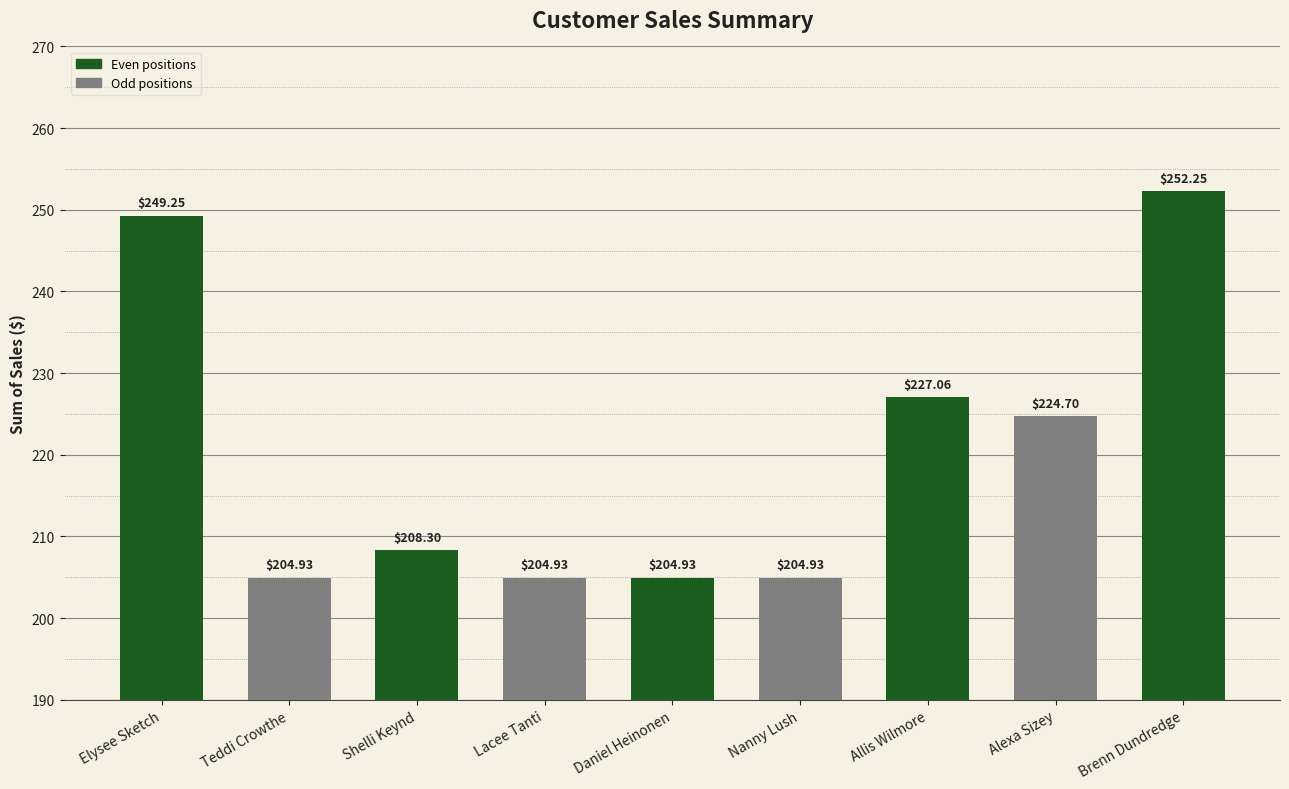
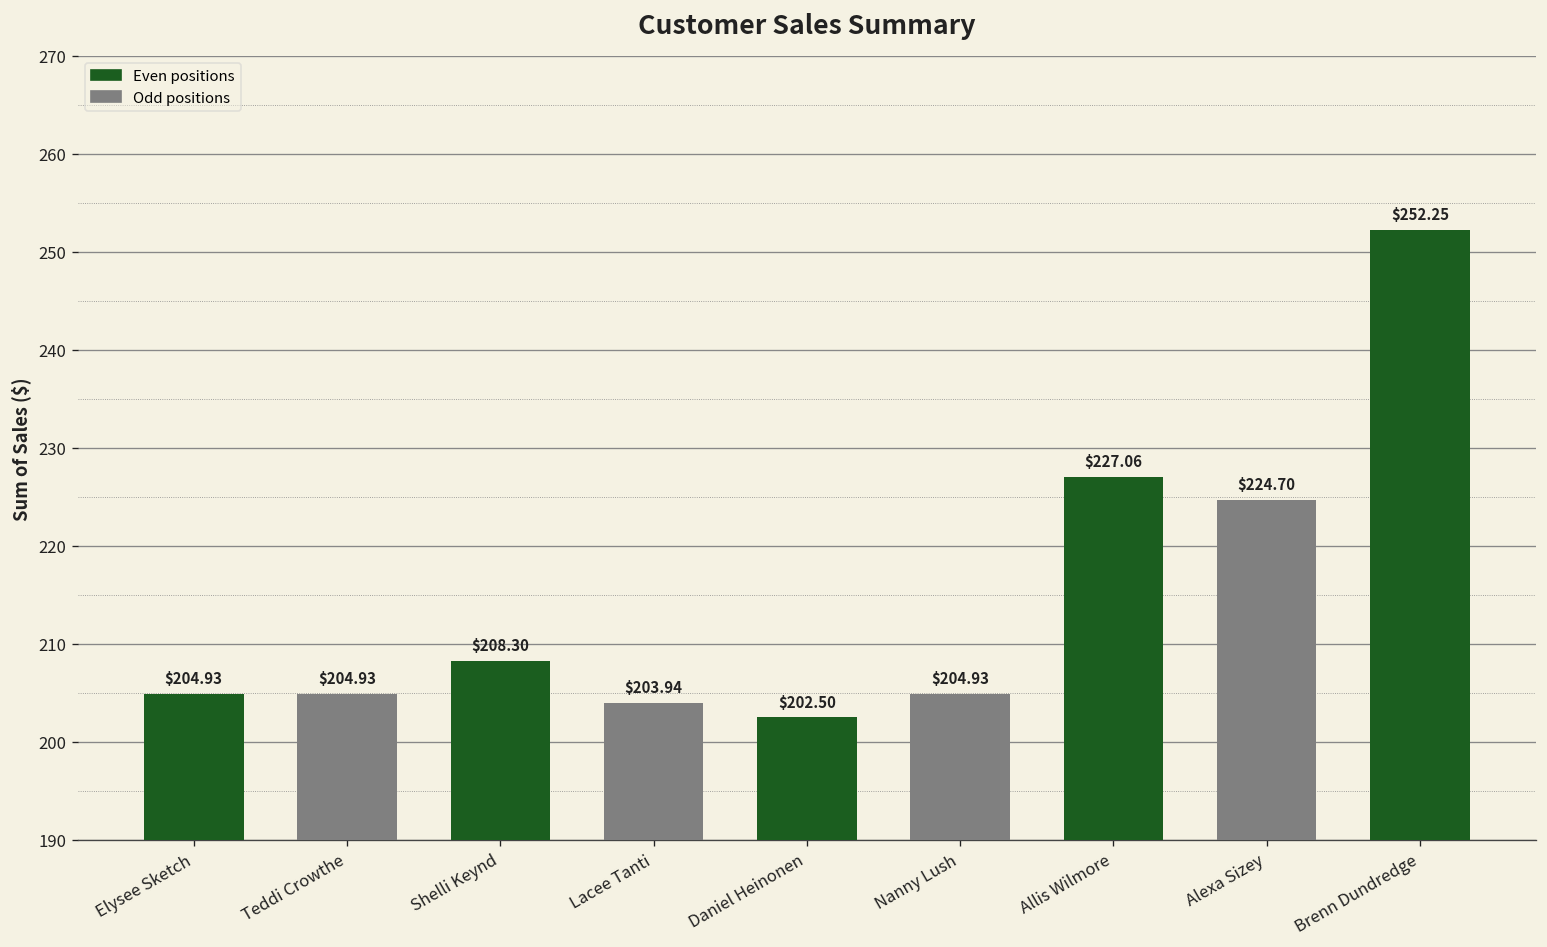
  {
-   "Elysee Sketch": "$249.25",
+   "Elysee Sketch": "$204.93",
    "Teddi Crowthe": "$204.93",
    "Shelli Keynd": "$208.30",
-   "Lacee Tanti": "$204.93",
-   "Daniel Heinonen": "$204.93",
+   "Lacee Tanti": "$203.94",
+   "Daniel Heinonen": "$202.50",
    "Nanny Lush": "$204.93",
    "Allis Wilmore": "$227.06",
    "Alexa Sizey": "$224.70",
    "Brenn Dundredge": "$252.25"
  }
